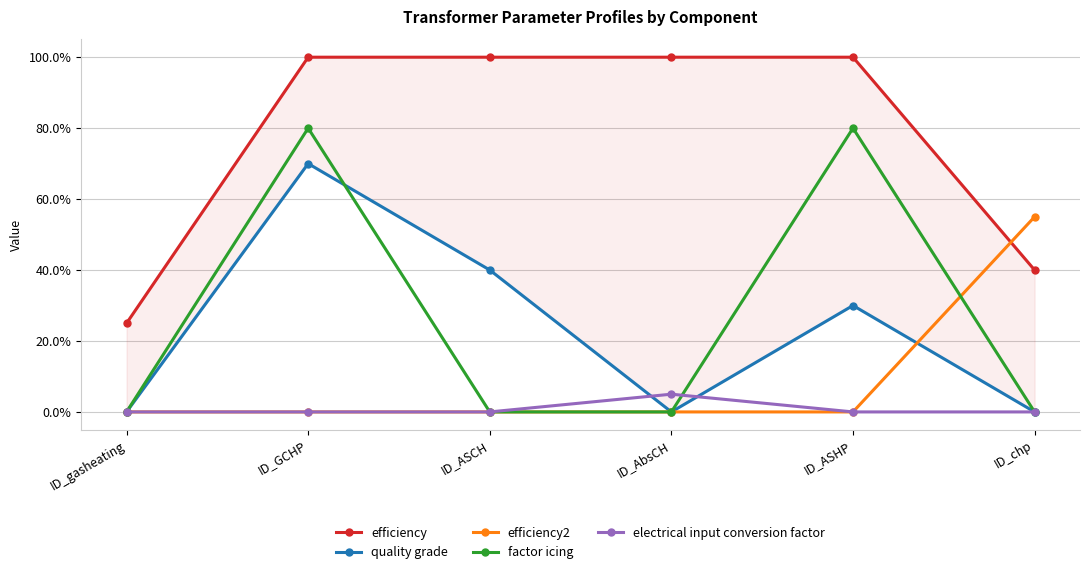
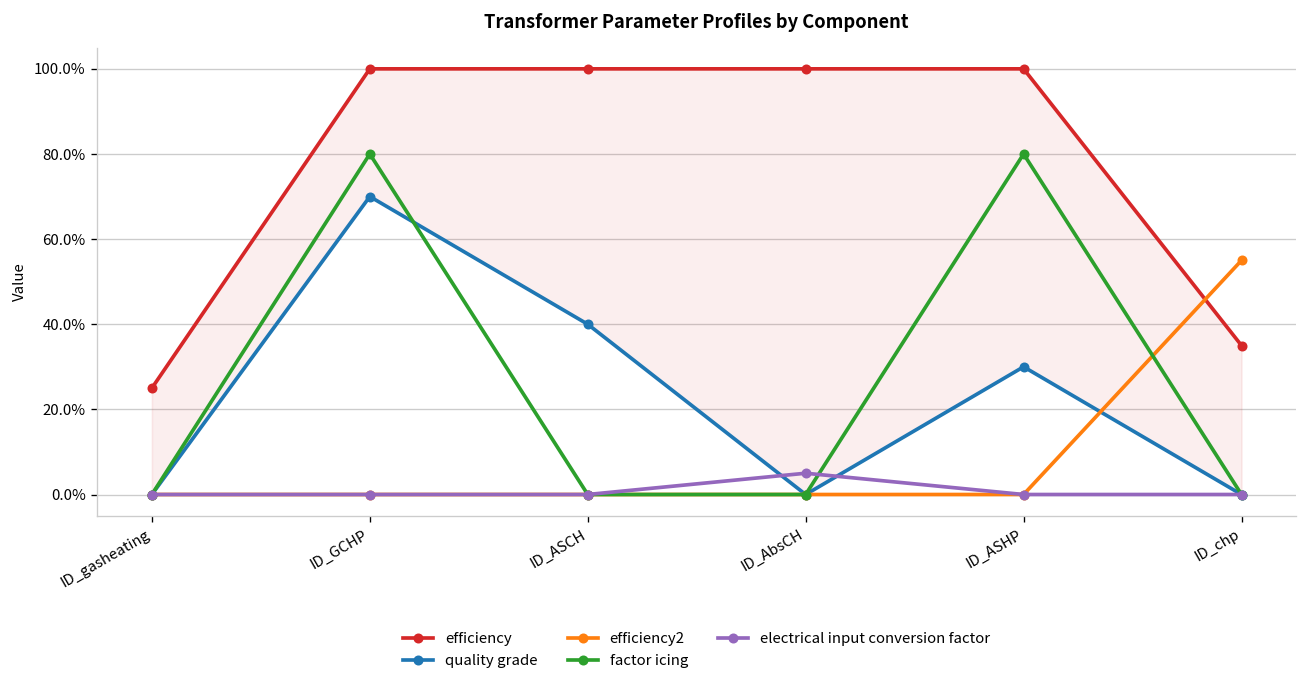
  {
    "efficiency": {
      "ID_gasheating": "25%",
      "ID_GCHP": "100%",
      "ID_ASCH": "100%",
      "ID_AbsCH": "100%",
      "ID_ASHP": "100%",
-     "ID_chp": "40%"
+     "ID_chp": "35%"
    },
    "quality grade": {
      "ID_GCHP": "70%",
      "ID_ASCH": "40%",
      "ID_ASHP": "30%"
    },
    "efficiency2": {
      "ID_chp": "55%"
    },
    "factor icing": {
      "ID_GCHP": "80%",
      "ID_ASHP": "80%"
    },
    "electrical input conversion factor": {
      "ID_AbsCH": "5%"
    }
  }
